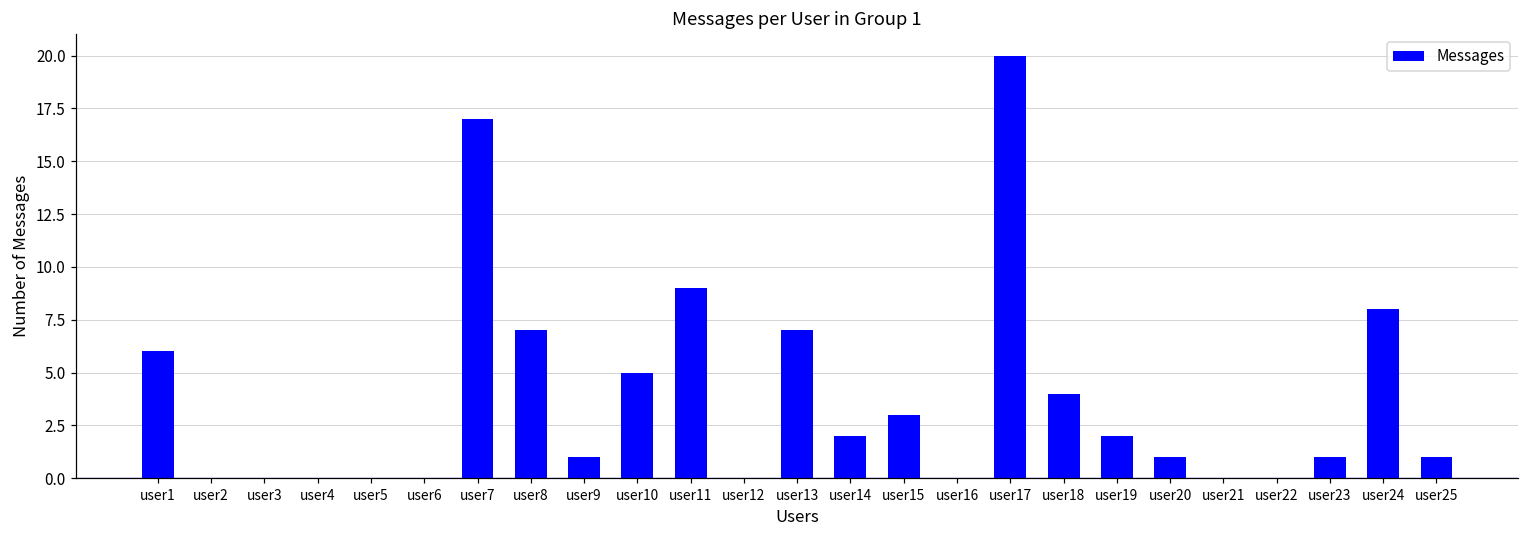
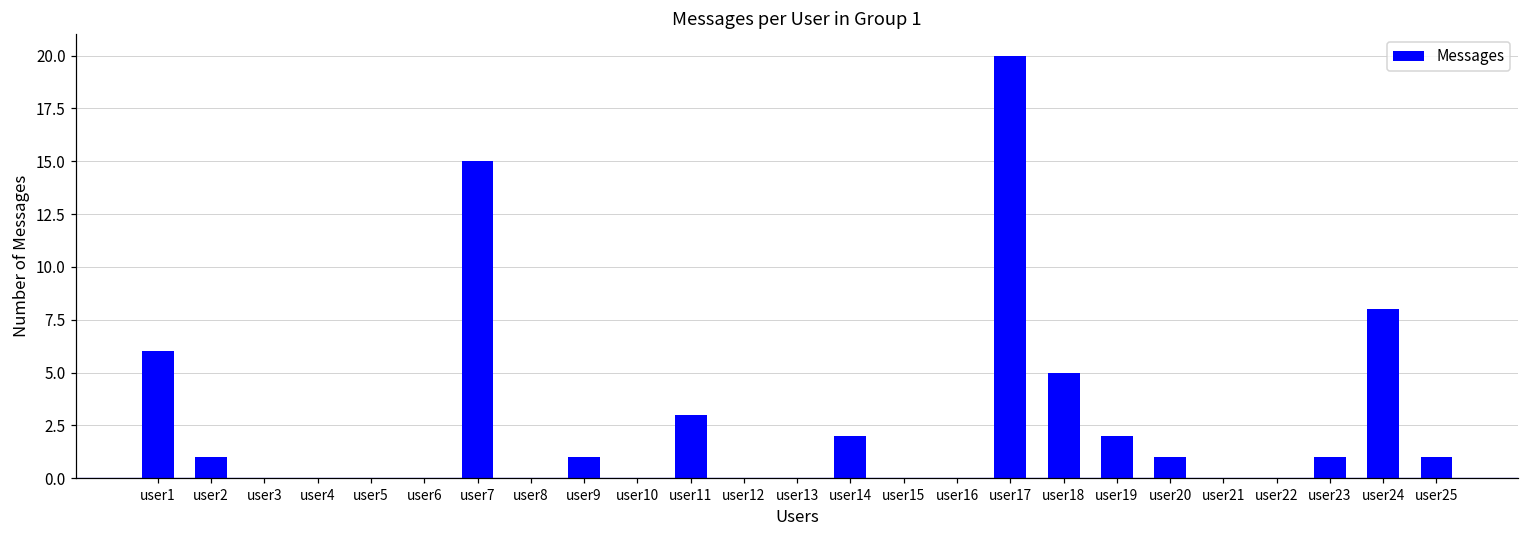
  {
    "user1": 6,
-   "user2": 0,
+   "user2": 1,
    "user3": 0,
    "user4": 0,
    "user5": 0,
    "user6": 0,
-   "user7": 17,
-   "user8": 7,
+   "user7": 15,
+   "user8": 0,
    "user9": 1,
-   "user10": 5,
-   "user11": 9,
+   "user10": 0,
+   "user11": 3,
    "user12": 0,
-   "user13": 7,
+   "user13": 0,
    "user14": 2,
-   "user15": 3,
+   "user15": 0,
    "user16": 0,
    "user17": 20,
-   "user18": 4,
+   "user18": 5,
    "user19": 2,
    "user20": 1,
    "user21": 0,
    "user22": 0,
    "user23": 1,
    "user24": 8,
    "user25": 1
  }
